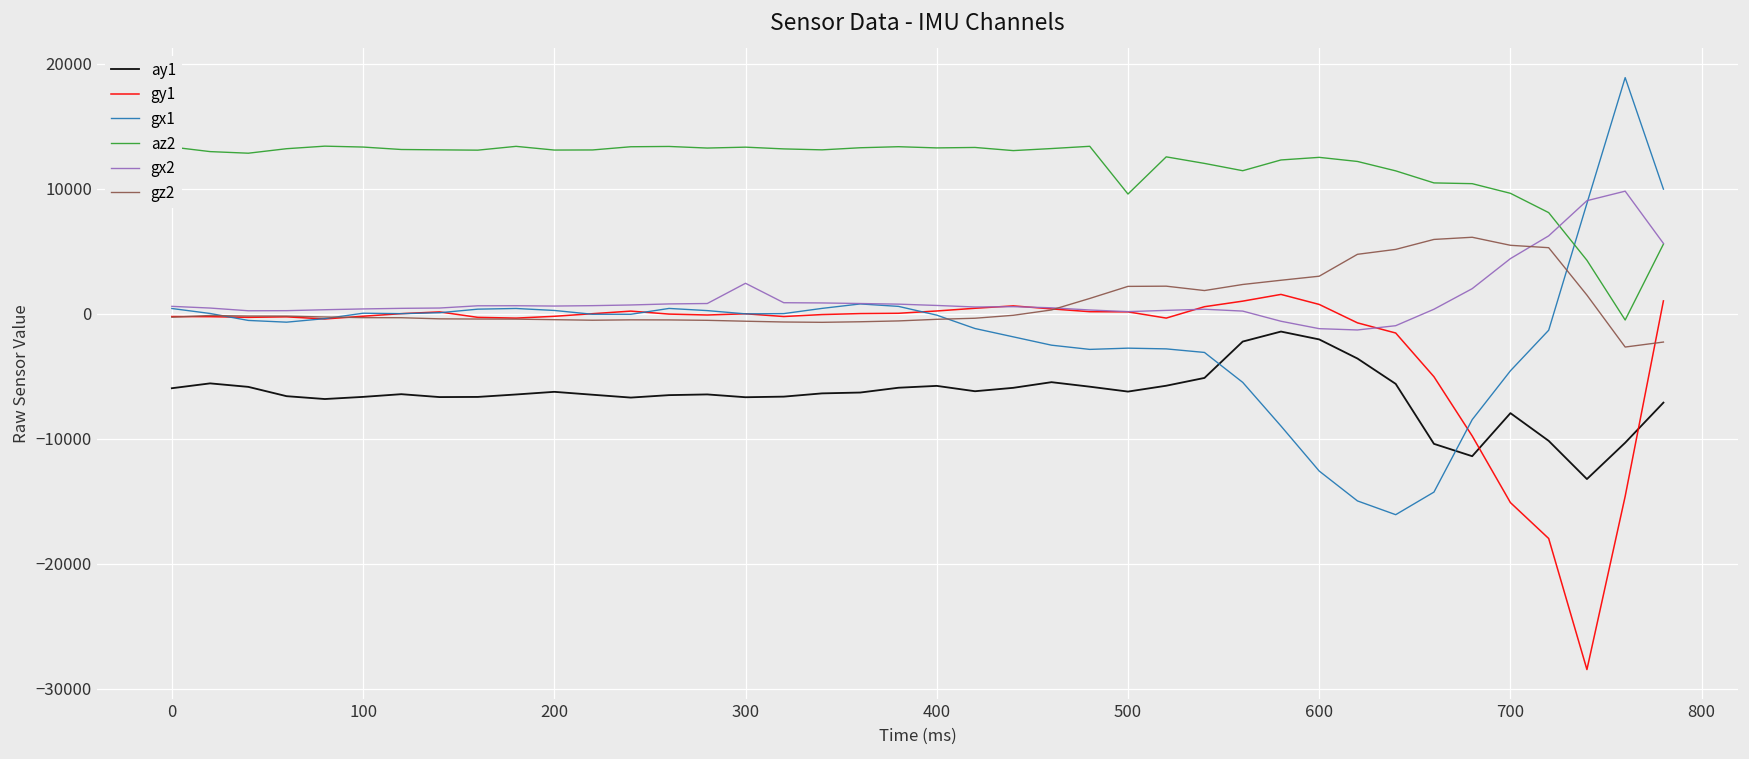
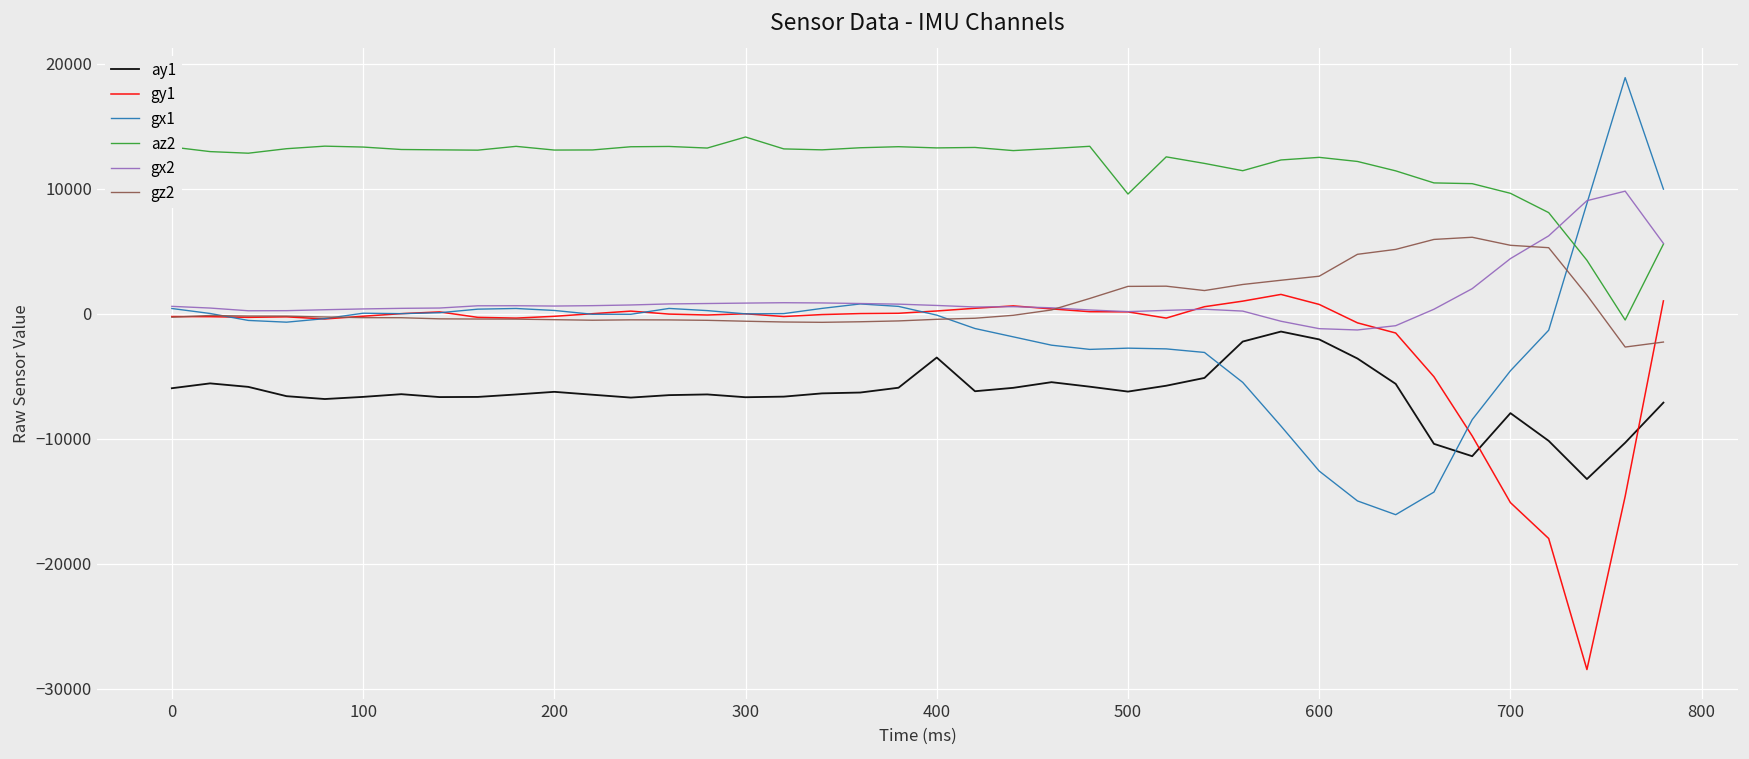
  {
    "ay1": {
      "0": -6000,
      "100": -6700,
      "200": -6300,
      "300": -6700,
-     "400": -5800,
+     "400": -3500,
      "500": -6200,
      "600": -2100,
      "700": -8000
    },
    "gy1": {
      "200": -200,
      "400": 200,
      "600": 700,
      "700": -15100
    },
    "gx1": {
      "100": 0,
      "200": 300,
      "400": -100,
      "500": -2800,
      "600": -12600,
      "700": -4600
    },
    "az2": {
      "100": 13300,
      "200": 13100,
-     "300": 13300,
+     "300": 14100,
      "400": 13300,
      "500": 9600,
      "600": 12500,
      "700": 9600
    },
    "gx2": {
      "100": 400,
      "200": 600,
-     "300": 2400,
+     "300": 800,
      "400": 700,
      "600": -1200,
      "700": 4400
    },
    "gz2": {
      "200": -500,
      "300": -600,
      "400": -500,
      "500": 2200,
      "600": 3000,
      "700": 5500
    }
  }
